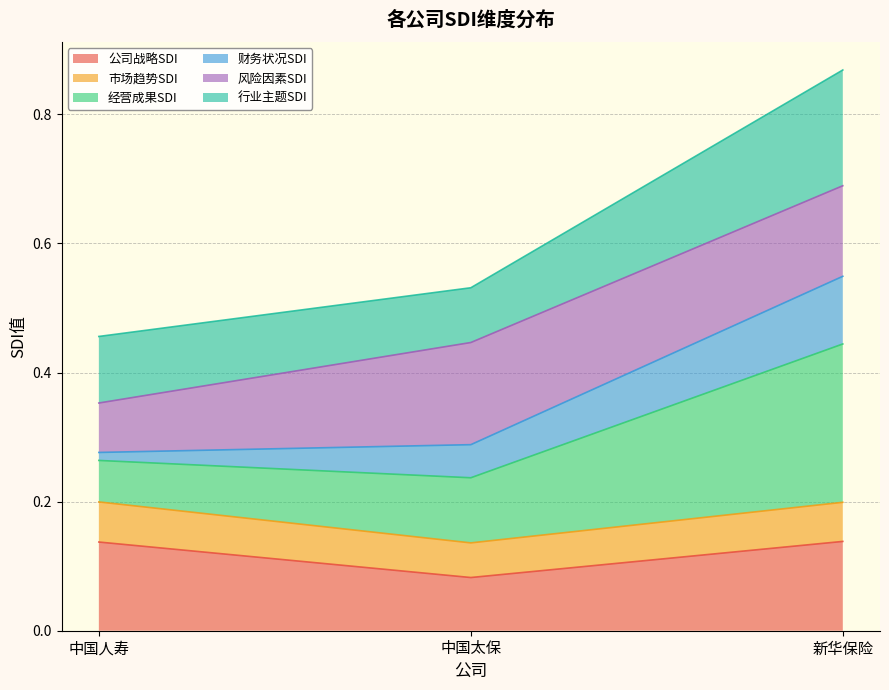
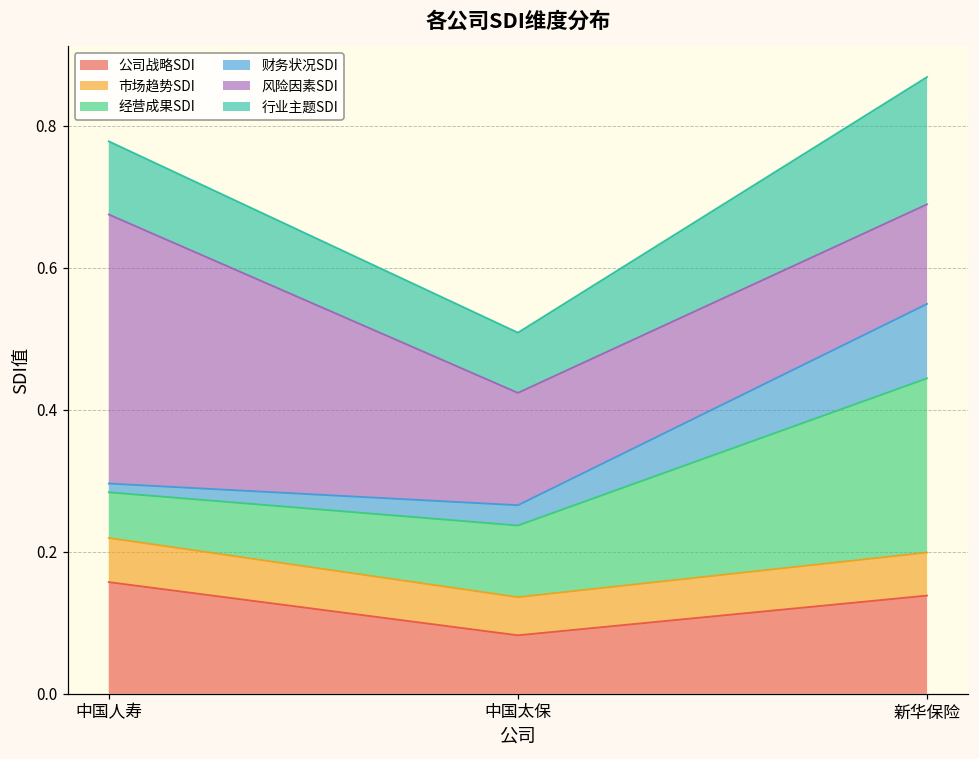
  {
    "公司战略SDI": {
-     "中国人寿": 0.14,
+     "中国人寿": 0.16,
      "中国太保": 0.08,
      "新华保险": 0.14
    },
    "市场趋势SDI": {
      "中国人寿": 0.06,
      "中国太保": 0.05,
      "新华保险": 0.06
    },
    "财务状况SDI": {
      "中国人寿": 0.01,
-     "中国太保": 0.05,
+     "中国太保": 0.03,
      "新华保险": 0.10
    },
    "风险因素SDI": {
-     "中国人寿": 0.08,
+     "中国人寿": 0.38,
      "中国太保": 0.16,
      "新华保险": 0.14
    }
  }
